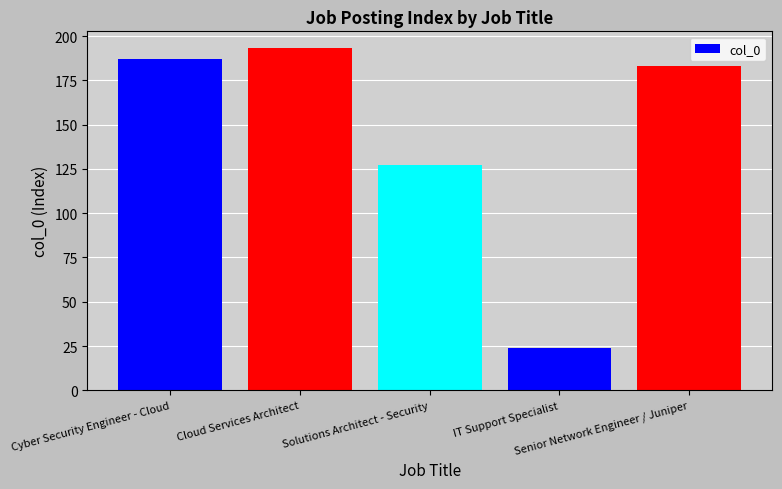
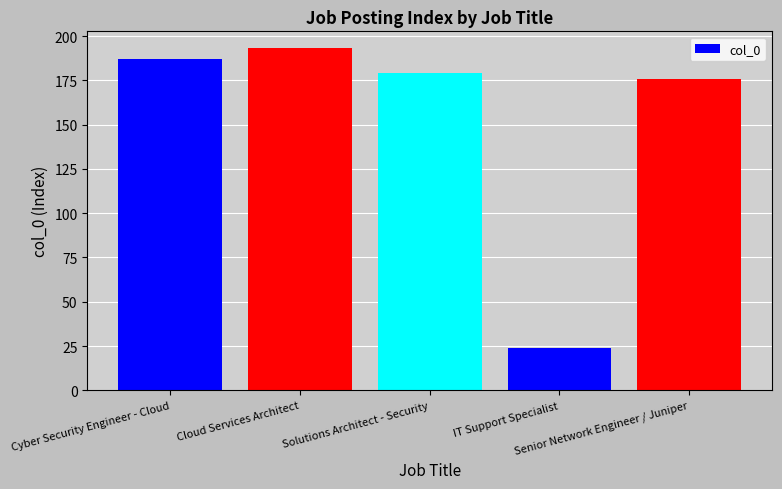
  {
    "Cyber Security Engineer - Cloud": 187,
    "Cloud Services Architect": 193,
-   "Solutions Architect - Security": 127,
+   "Solutions Architect - Security": 179,
    "IT Support Specialist": 24,
-   "Senior Network Engineer / Juniper": 183
+   "Senior Network Engineer / Juniper": 176
  }
